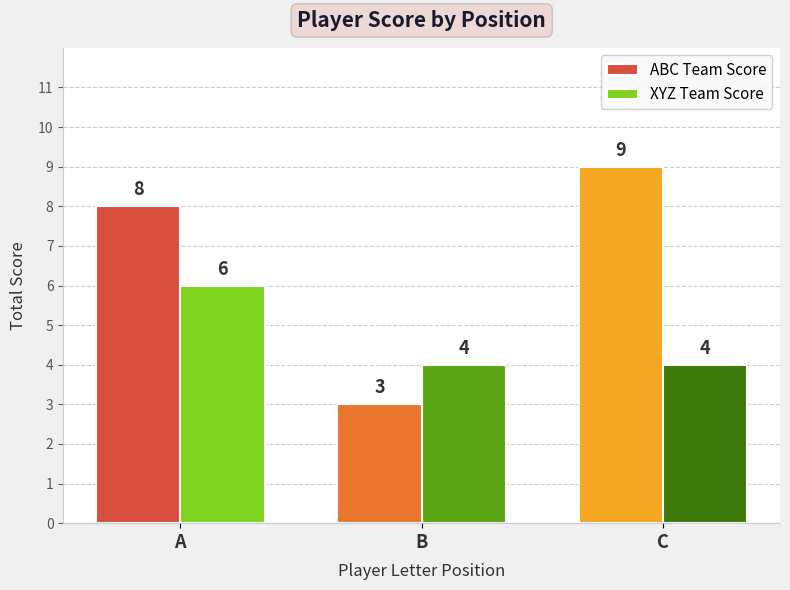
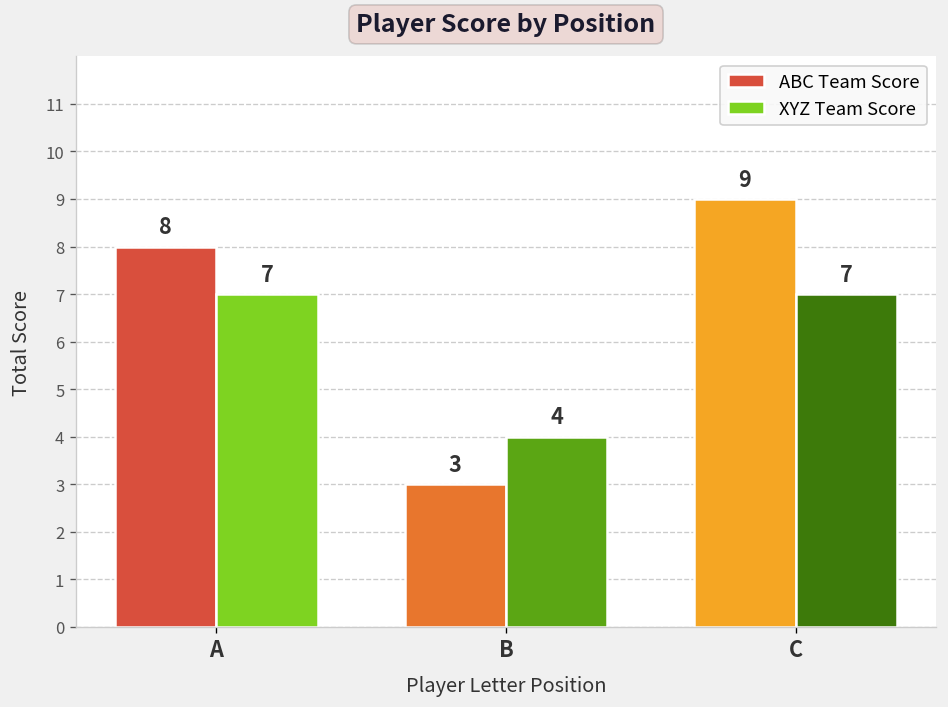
  {
    "ABC Team Score": {
      "A": 8,
      "B": 3,
      "C": 9
    },
    "XYZ Team Score": {
-     "A": 6,
+     "A": 7,
      "B": 4,
-     "C": 4
+     "C": 7
    }
  }
